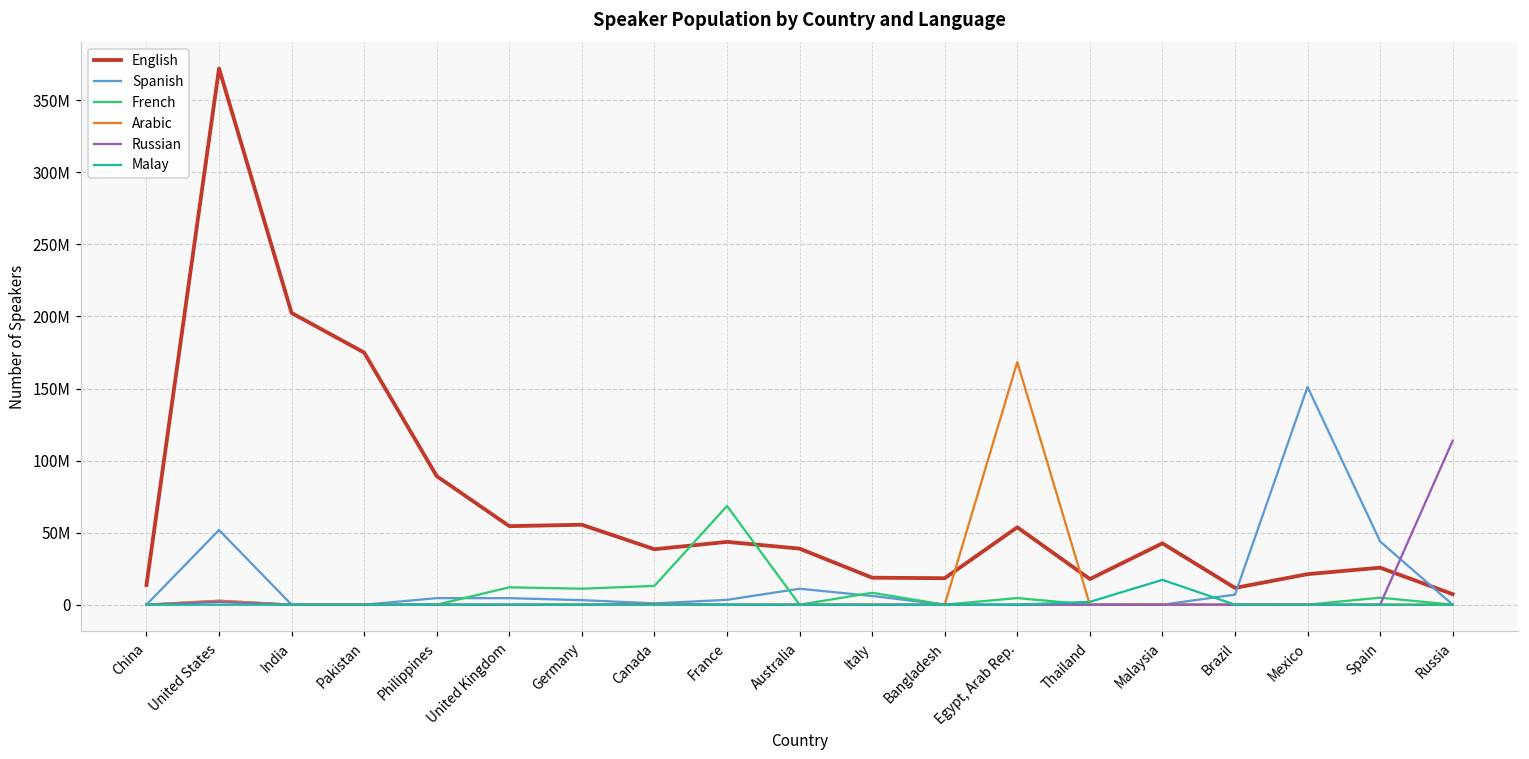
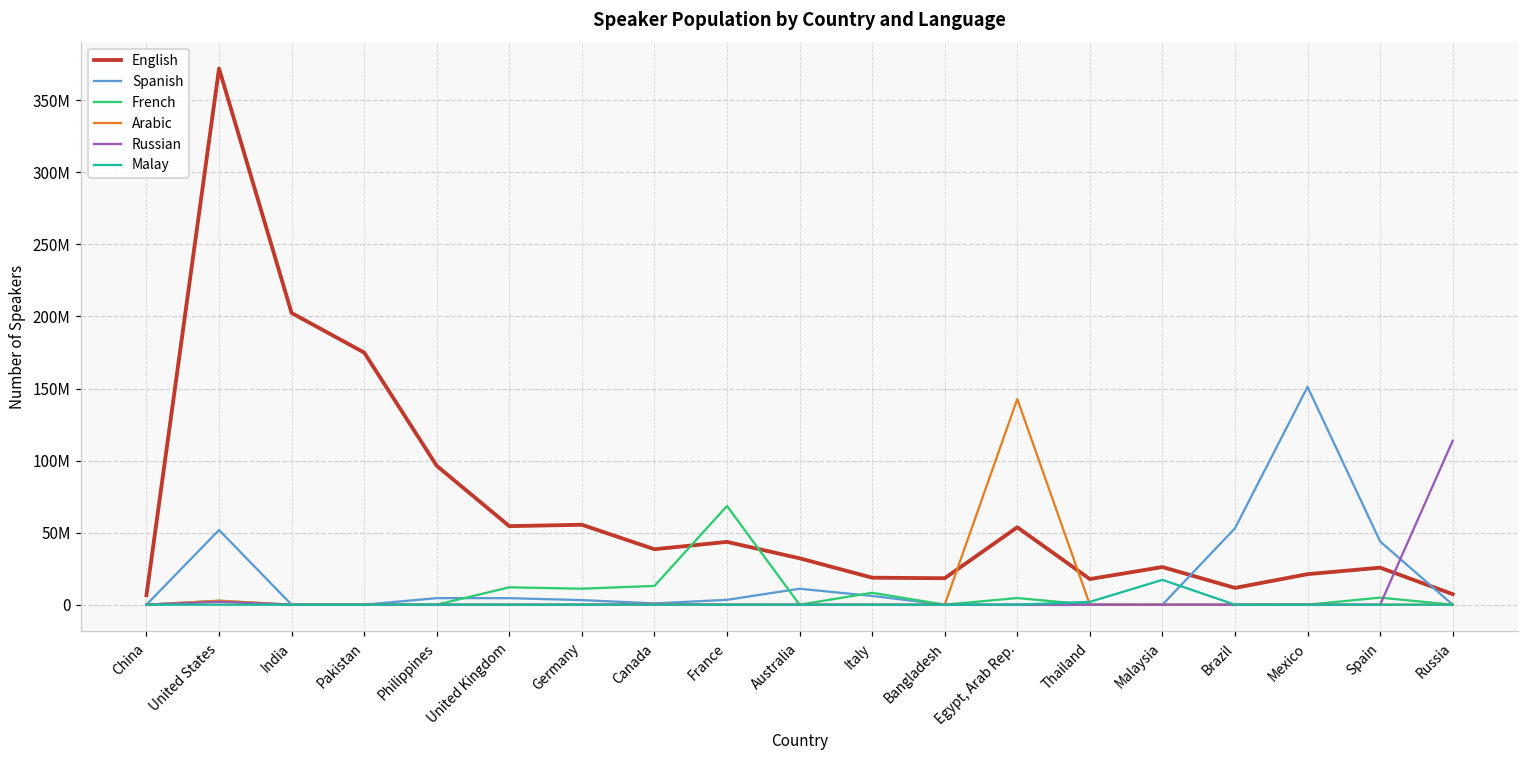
  {
    "English": {
-     "China": 14000000,
+     "China": 7000000,
      "United States": 372000000,
      "India": 202000000,
      "Pakistan": 175000000,
-     "Philippines": 89000000,
+     "Philippines": 96000000,
      "United Kingdom": 55000000,
      "Germany": 55000000,
      "Canada": 38000000,
      "France": 44000000,
-     "Australia": 39000000,
+     "Australia": 32000000,
      "Italy": 19000000,
      "Bangladesh": 18000000,
      "Egypt, Arab Rep.": 54000000,
      "Thailand": 18000000,
-     "Malaysia": 43000000,
+     "Malaysia": 26000000,
      "Brazil": 12000000,
      "Mexico": 21000000,
      "Spain": 26000000,
      "Russia": 7000000
    },
    "Spanish": {
      "United States": 52000000,
      "Philippines": 5000000,
      "United Kingdom": 5000000,
      "Germany": 3000000,
      "France": 3000000,
      "Australia": 11000000,
      "Italy": 6000000,
-     "Brazil": 7000000,
+     "Brazil": 53000000,
      "Mexico": 151000000,
      "Spain": 44000000
    },
    "Arabic": {
-     "Egypt, Arab Rep.": 168000000
+     "Egypt, Arab Rep.": 143000000
    },
    "Russian": {
      "Russia": 114000000
    }
  }
